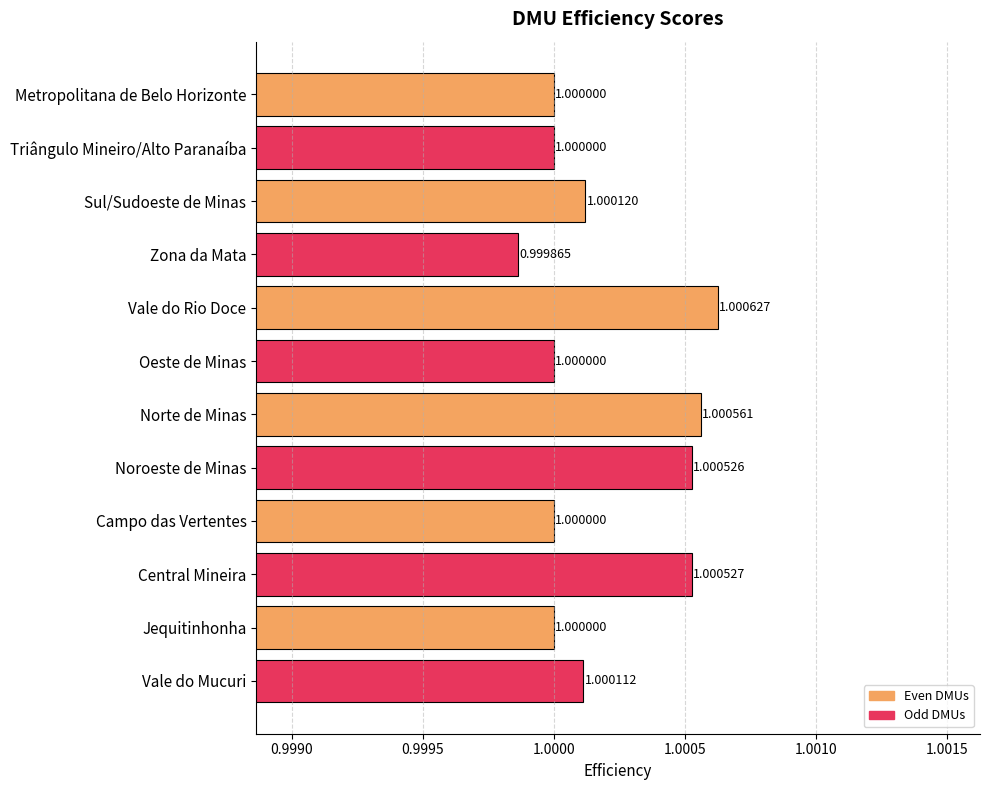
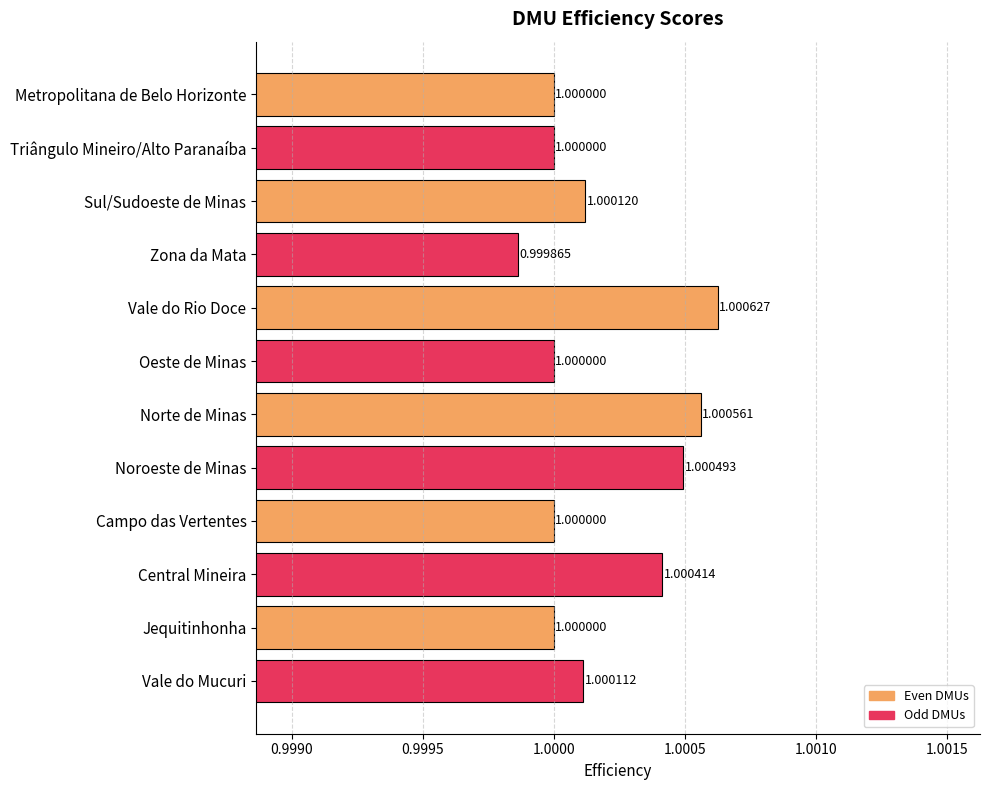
  {
    "Metropolitana de Belo Horizonte": 1.000000,
    "Triângulo Mineiro/Alto Paranaíba": 1.000000,
    "Sul/Sudoeste de Minas": 1.000120,
    "Zona da Mata": 0.999865,
    "Vale do Rio Doce": 1.000627,
    "Oeste de Minas": 1.000000,
    "Norte de Minas": 1.000561,
-   "Noroeste de Minas": 1.000526,
+   "Noroeste de Minas": 1.000493,
    "Campo das Vertentes": 1.000000,
-   "Central Mineira": 1.000527,
+   "Central Mineira": 1.000414,
    "Jequitinhonha": 1.000000,
    "Vale do Mucuri": 1.000112
  }
